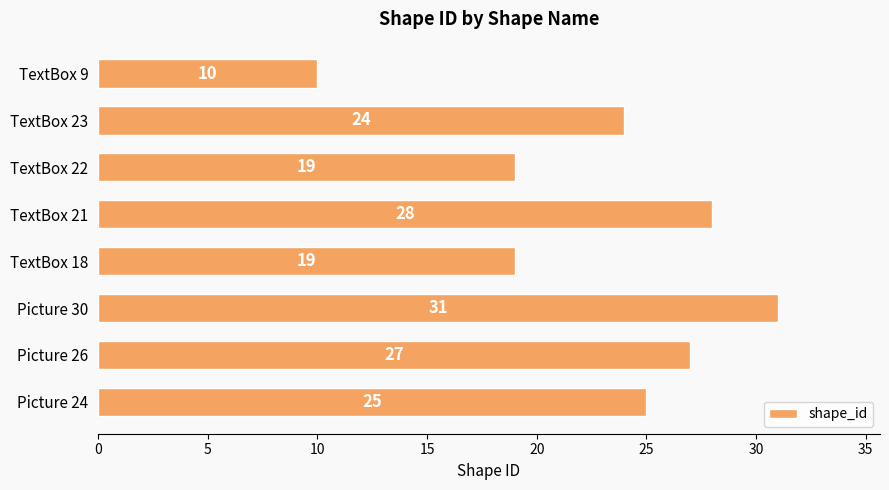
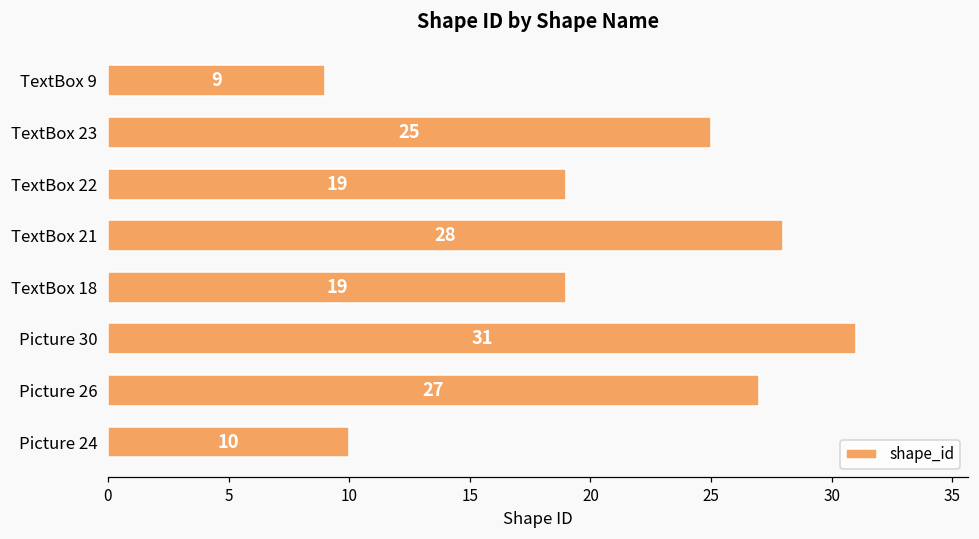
  {
-   "TextBox 9": 10,
-   "TextBox 23": 24,
+   "TextBox 9": 9,
+   "TextBox 23": 25,
    "TextBox 22": 19,
    "TextBox 21": 28,
    "TextBox 18": 19,
    "Picture 30": 31,
    "Picture 26": 27,
-   "Picture 24": 25
+   "Picture 24": 10
  }
